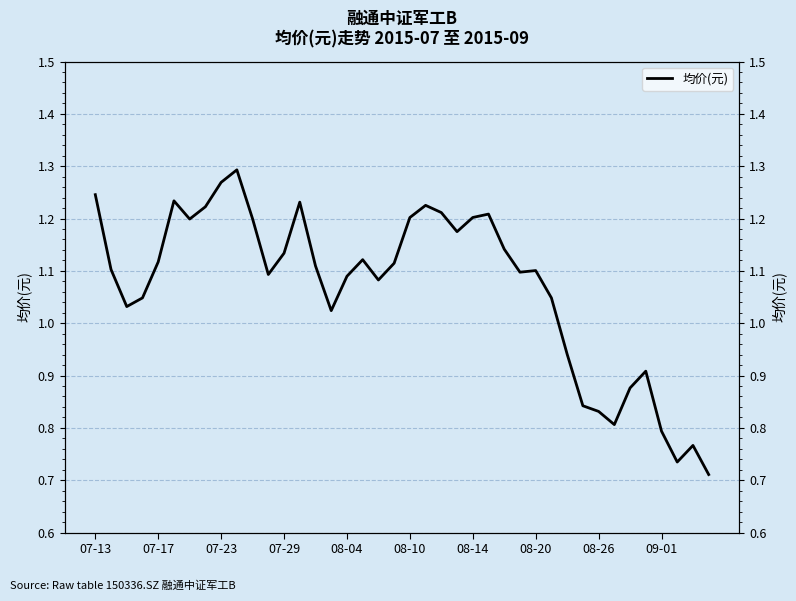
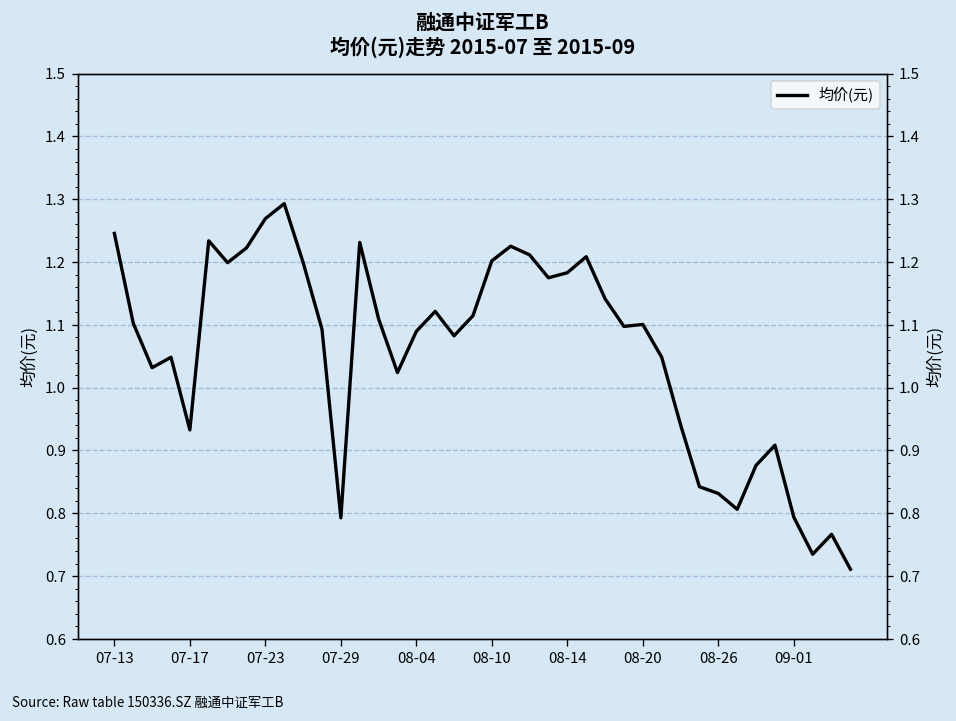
  {
    "07-13": 1.25,
-   "07-17": 1.12,
+   "07-17": 0.93,
    "07-23": 1.27,
-   "07-29": 1.13,
+   "07-29": 0.79,
    "08-04": 1.09,
    "08-10": 1.20,
-   "08-14": 1.20,
+   "08-14": 1.18,
    "08-20": 1.10,
    "08-26": 0.83,
    "09-01": 0.79
  }
